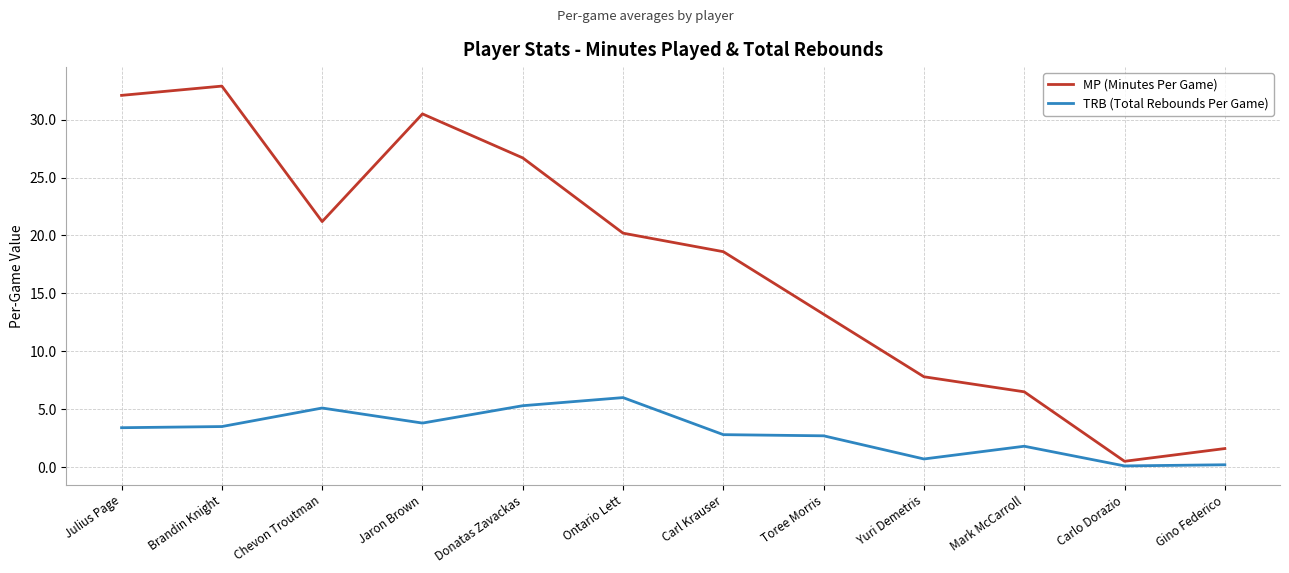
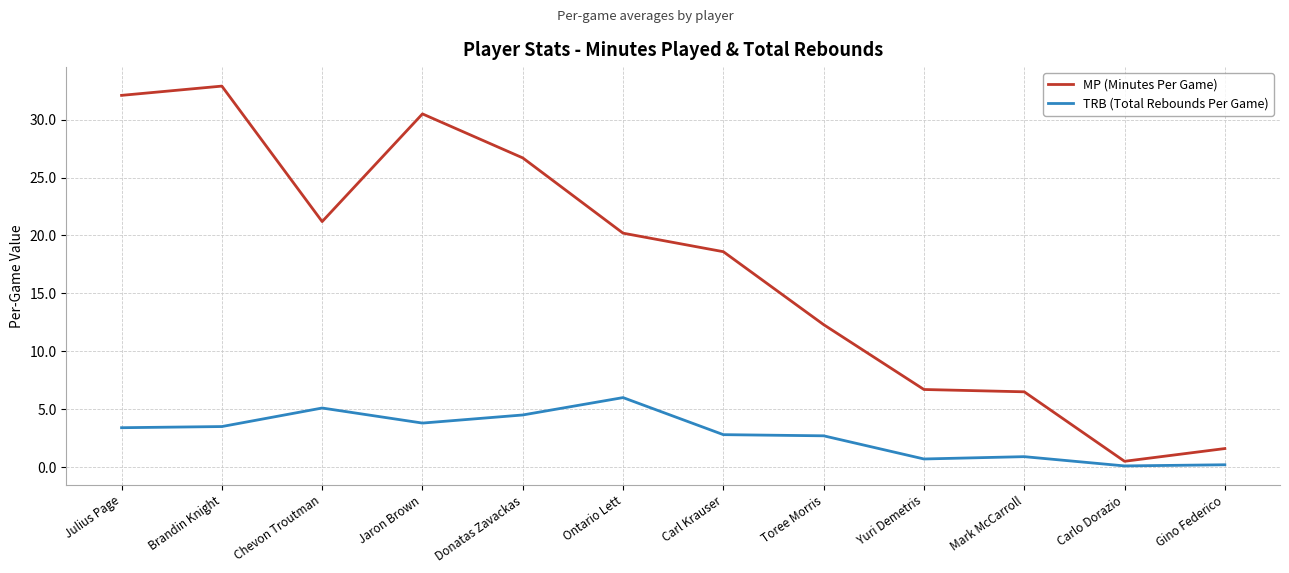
  {
    "MP (Minutes Per Game)": {
      "Julius Page": 32.1,
      "Brandin Knight": 32.9,
      "Chevon Troutman": 21.2,
      "Jaron Brown": 30.5,
      "Donatas Zavackas": 26.7,
      "Ontario Lett": 20.2,
      "Carl Krauser": 18.6,
-     "Toree Morris": 13.2,
-     "Yuri Demetris": 7.8,
+     "Toree Morris": 12.3,
+     "Yuri Demetris": 6.7,
      "Mark McCarroll": 6.5,
      "Carlo Dorazio": 0.5,
      "Gino Federico": 1.6
    },
    "TRB (Total Rebounds Per Game)": {
      "Julius Page": 3.4,
      "Brandin Knight": 3.5,
      "Chevon Troutman": 5.1,
      "Jaron Brown": 3.8,
-     "Donatas Zavackas": 5.3,
+     "Donatas Zavackas": 4.5,
      "Ontario Lett": 6.0,
      "Carl Krauser": 2.8,
      "Toree Morris": 2.7,
      "Yuri Demetris": 0.7,
-     "Mark McCarroll": 1.8,
+     "Mark McCarroll": 0.9,
      "Carlo Dorazio": 0.1,
      "Gino Federico": 0.2
    }
  }
